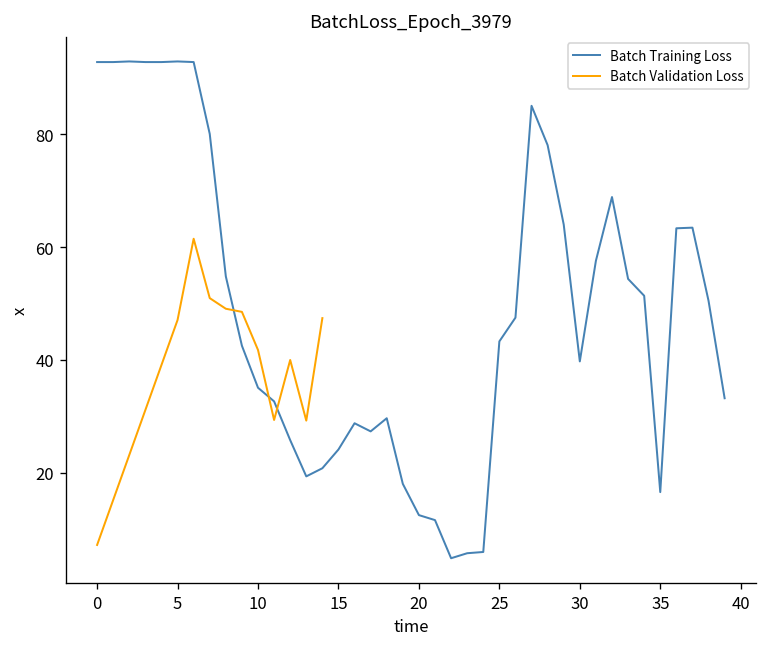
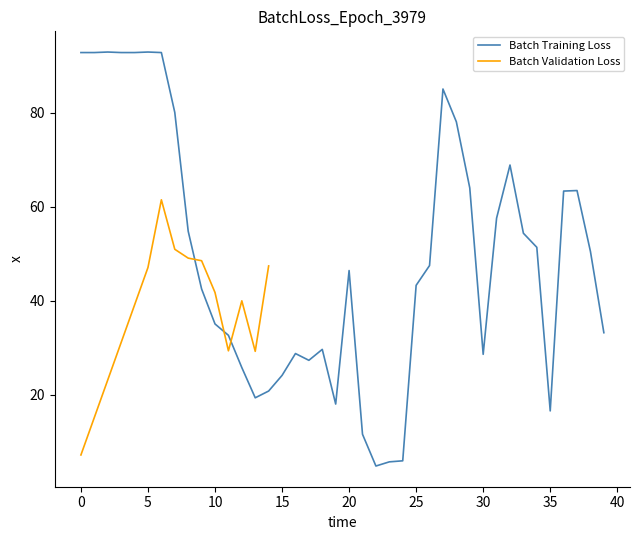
  {
    "Batch Training Loss": {
      "0": 93,
      "5": 93,
      "10": 35,
      "15": 24,
-     "20": 13,
+     "20": 46,
      "25": 43,
-     "30": 40,
+     "30": 29,
      "35": 17
    },
    "Batch Validation Loss": {
      "0": 7,
      "5": 47,
      "10": 42
    }
  }
